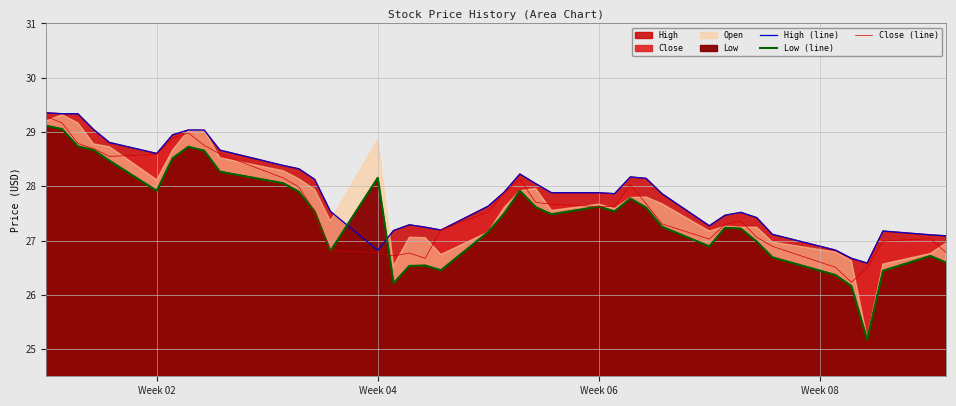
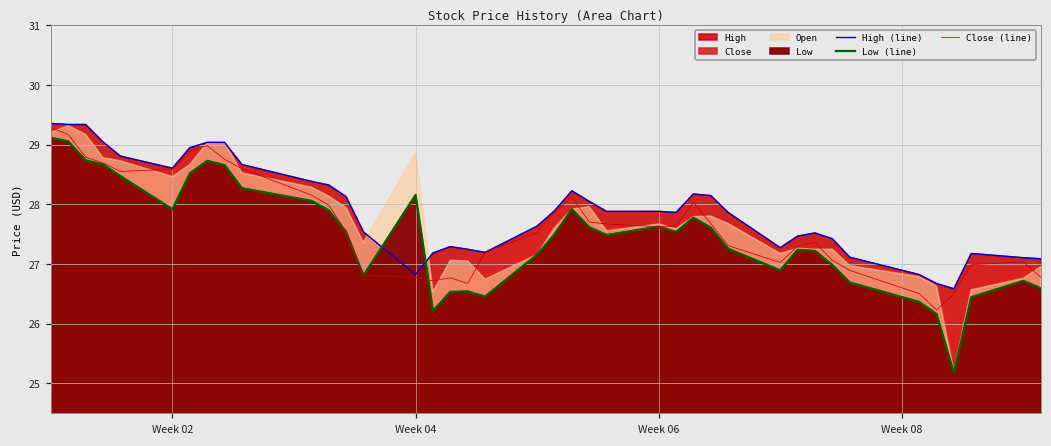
  {
    "Open": {
-     "Week 02": 28.1,
+     "Week 02": 28.5,
      "Week 04": 28.9
    },
    "Low": {
      "Week 02": 27.9,
      "Week 04": 28.2
    }
  }
